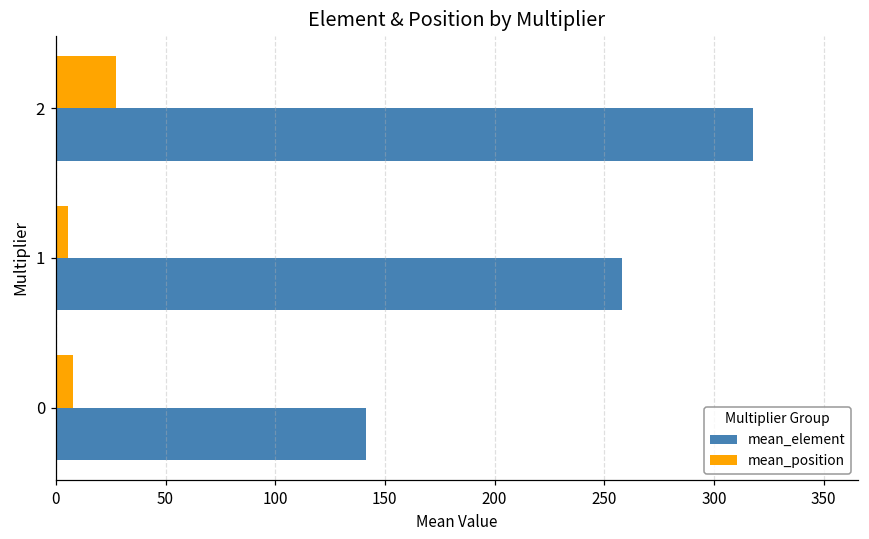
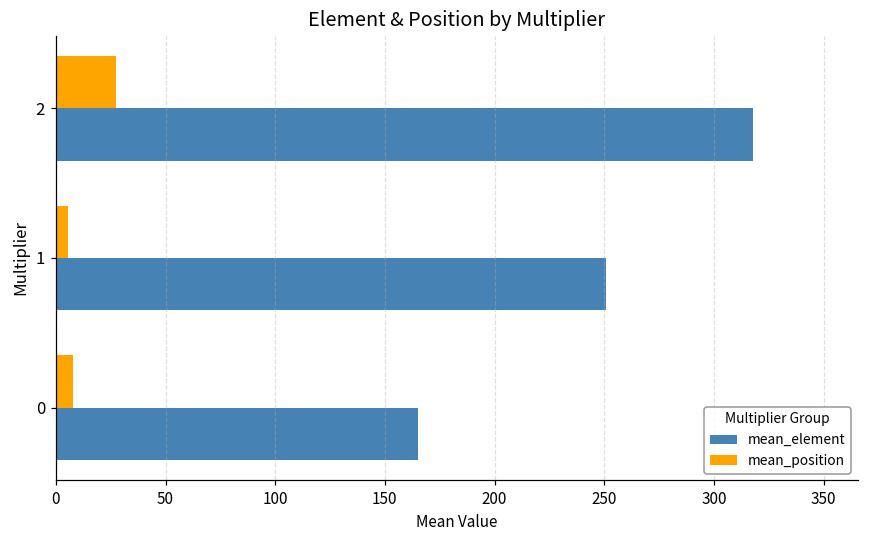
  {
    "mean_element": {
      "2": 318,
-     "1": 258,
-     "0": 141
+     "1": 251,
+     "0": 165
    },
    "mean_position": {
      "2": 28,
      "1": 6,
      "0": 8
    }
  }
